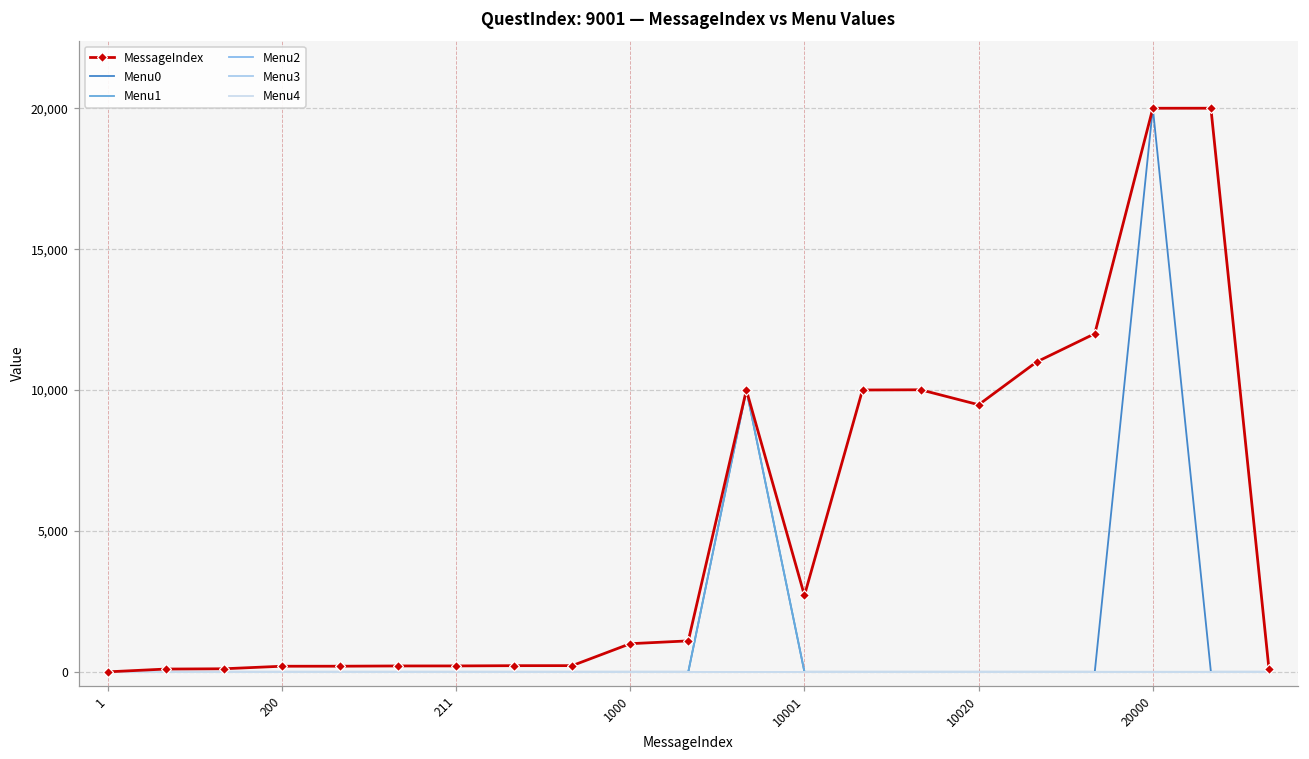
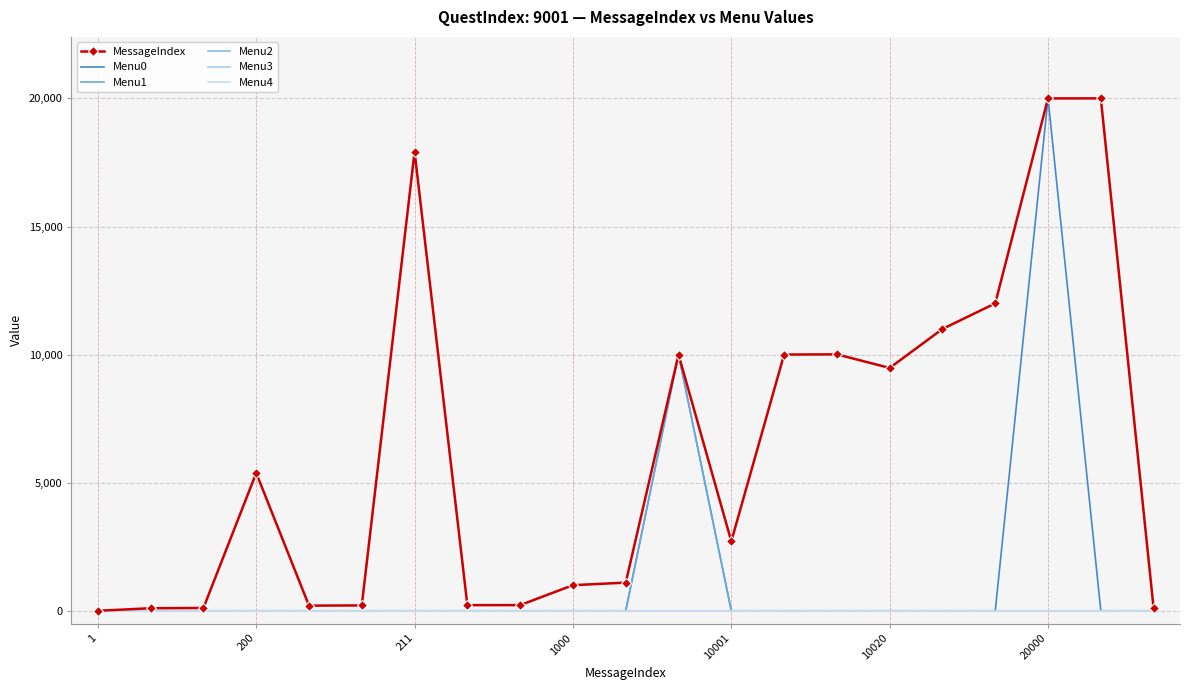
  {
    "MessageIndex": {
-     "200": "200",
-     "211": "200",
+     "200": "5,400",
+     "211": "17,900",
      "1000": "1,000",
      "10001": "2,700",
      "10020": "9,500"
    }
  }
